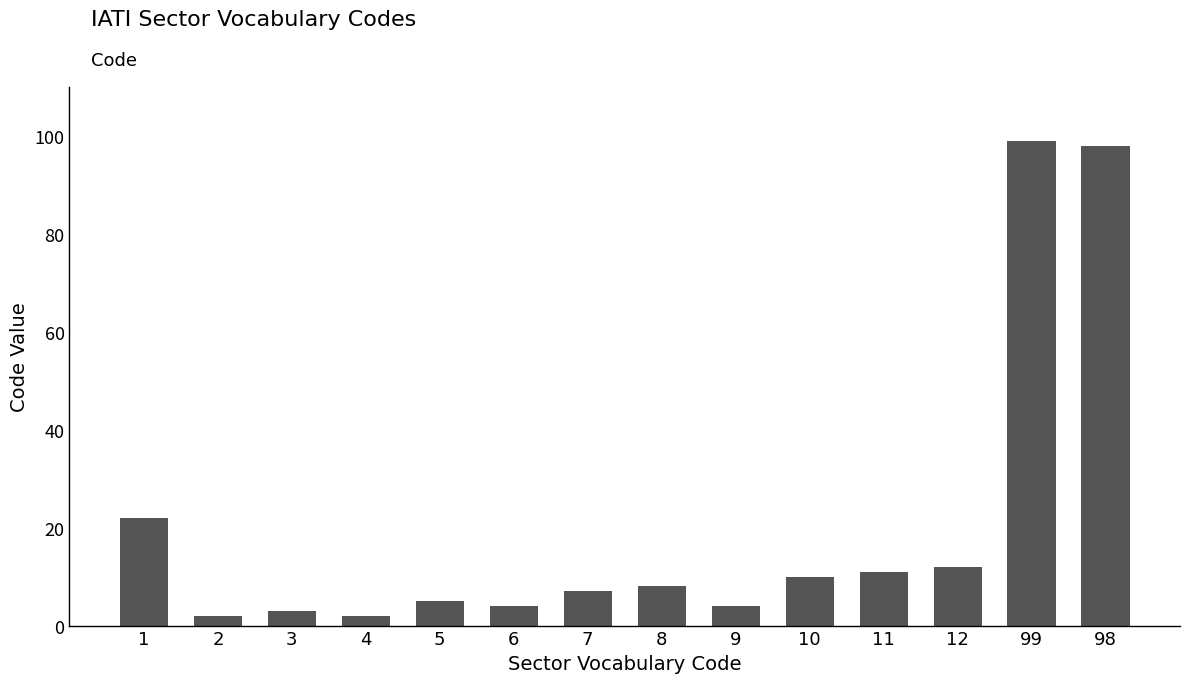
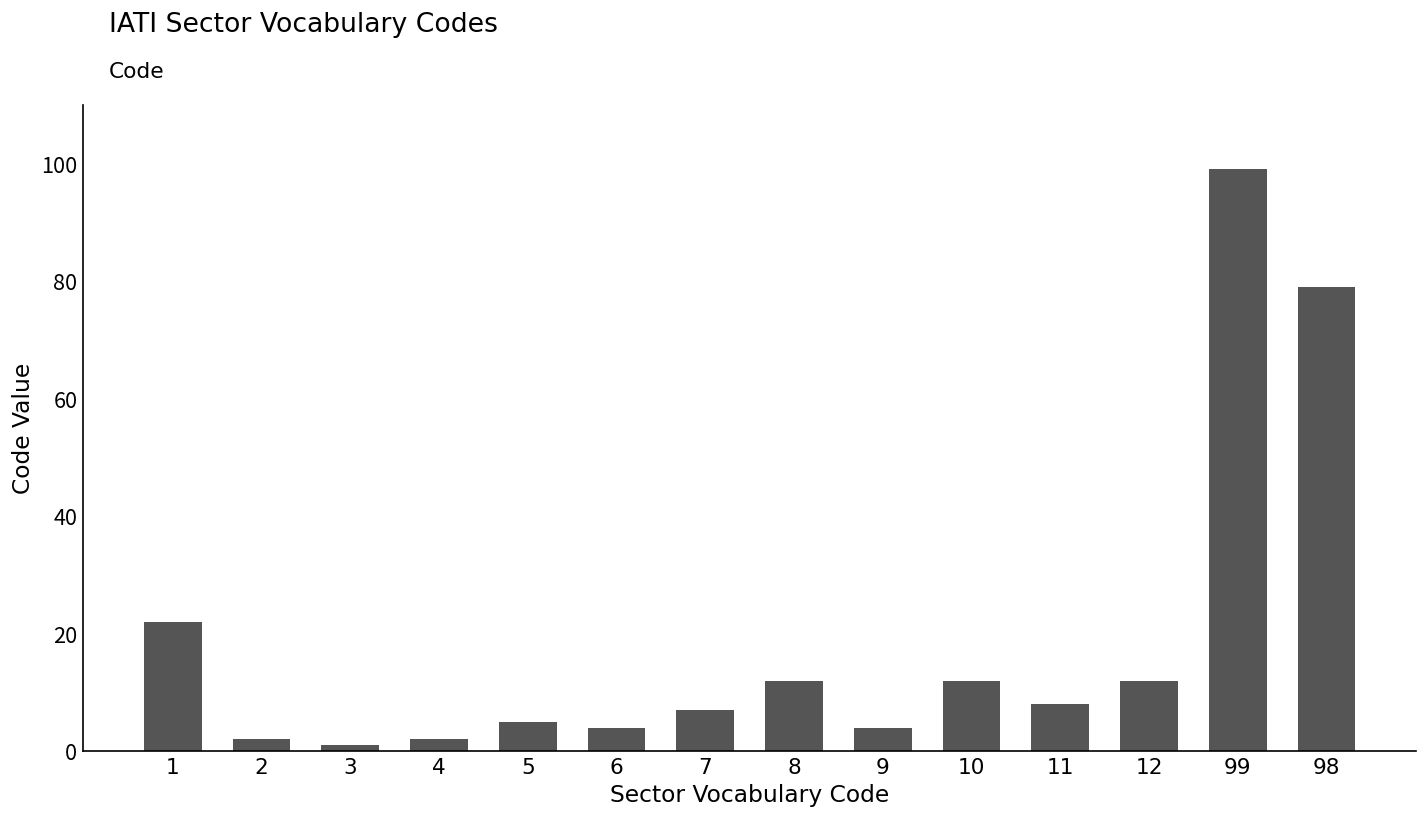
  {
    "1": 22,
    "2": 2,
-   "3": 3,
+   "3": 1,
    "4": 2,
    "5": 5,
    "6": 4,
    "7": 7,
-   "8": 8,
+   "8": 12,
    "9": 4,
-   "10": 10,
-   "11": 11,
+   "10": 12,
+   "11": 8,
    "12": 12,
    "99": 99,
-   "98": 98
+   "98": 79
  }
